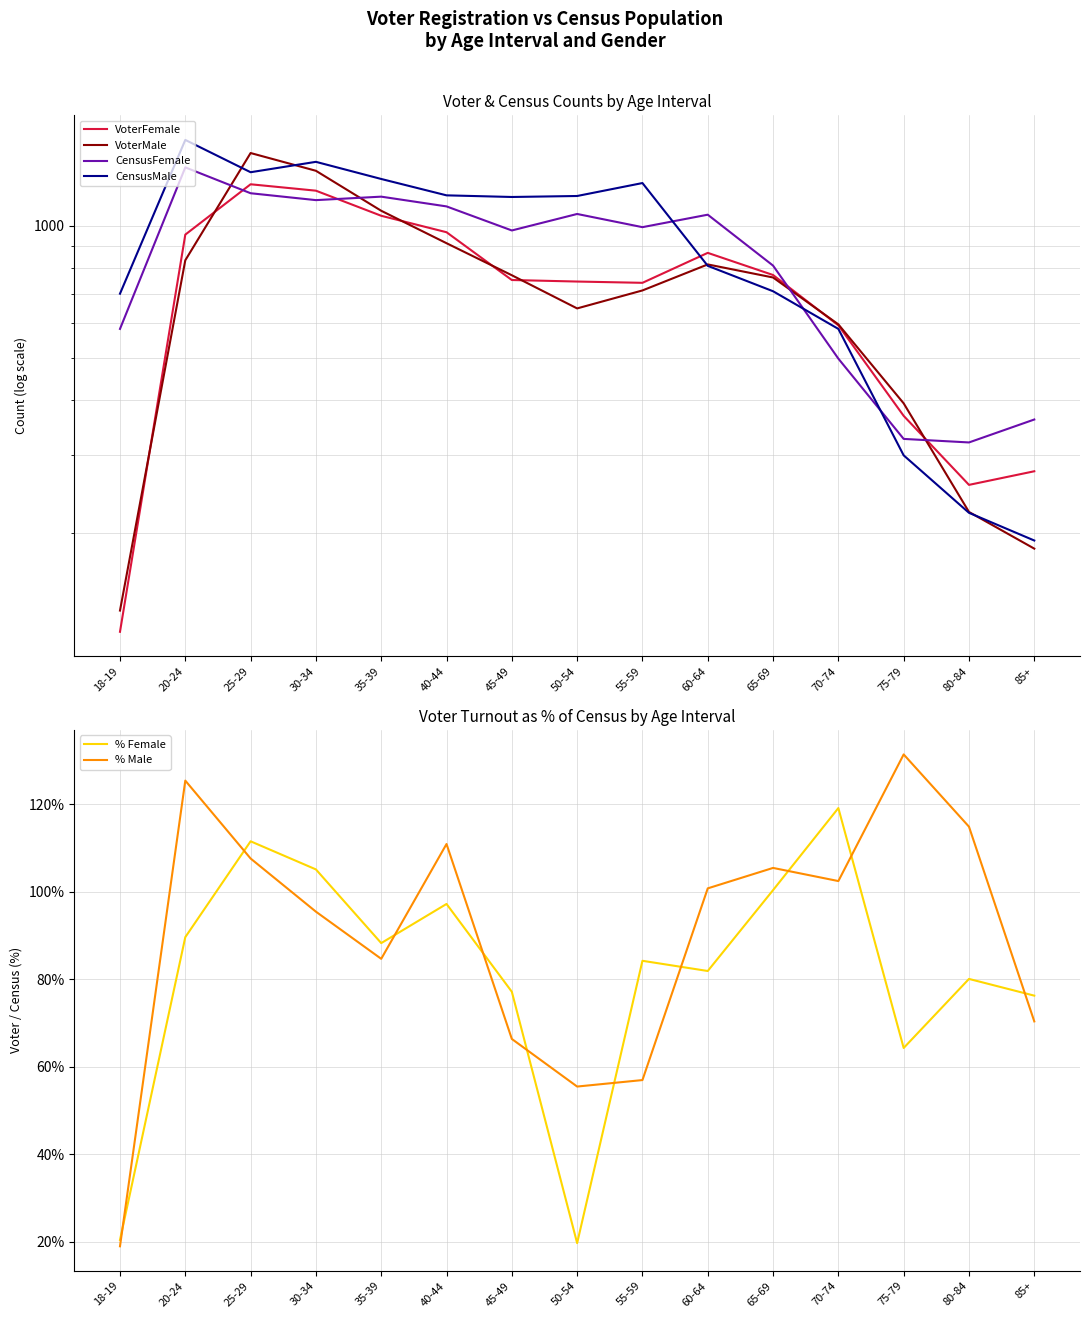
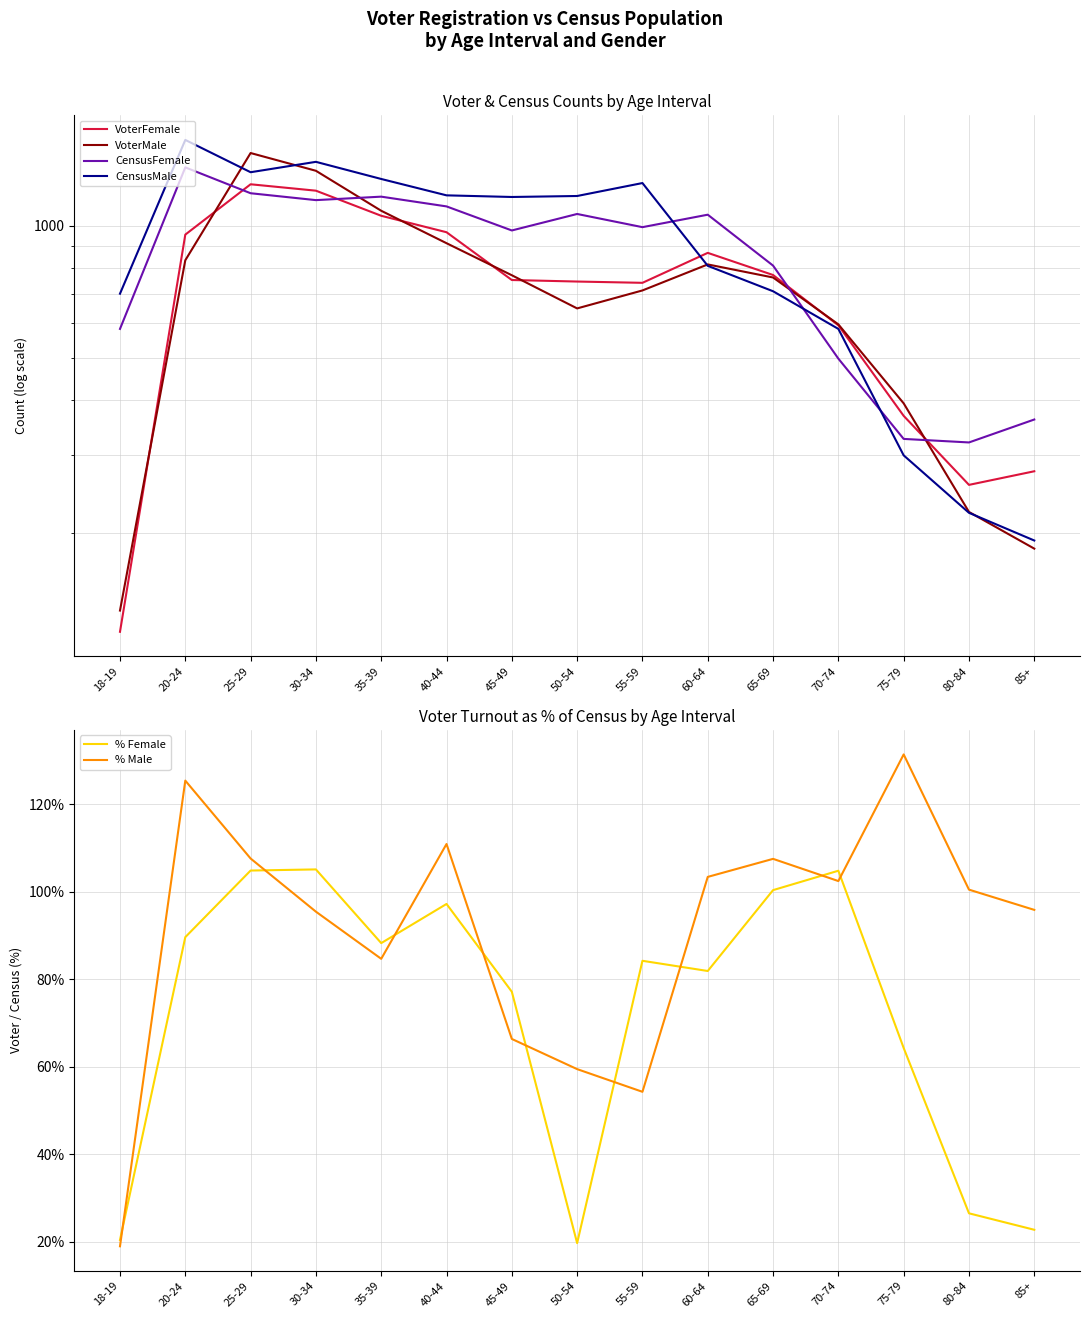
  {
    "Voter Turnout as % of Census by Age Interval": {
      "% Female": {
        "18-19": "20%",
        "20-24": "90%",
-       "25-29": "111%",
+       "25-29": "105%",
        "30-34": "105%",
        "35-39": "88%",
        "40-44": "97%",
        "45-49": "77%",
        "50-54": "20%",
        "55-59": "84%",
        "60-64": "82%",
        "65-69": "100%",
-       "70-74": "119%",
+       "70-74": "105%",
        "75-79": "64%",
-       "80-84": "80%",
-       "85+": "76%"
+       "80-84": "27%",
+       "85+": "23%"
      },
      "% Male": {
        "18-19": "19%",
        "20-24": "125%",
        "25-29": "108%",
        "30-34": "95%",
        "35-39": "85%",
        "40-44": "111%",
        "45-49": "66%",
-       "50-54": "55%",
-       "55-59": "57%",
-       "60-64": "101%",
-       "65-69": "105%",
+       "50-54": "59%",
+       "55-59": "54%",
+       "60-64": "103%",
+       "65-69": "107%",
        "70-74": "102%",
        "75-79": "131%",
-       "80-84": "115%",
-       "85+": "70%"
+       "80-84": "100%",
+       "85+": "96%"
      }
    }
  }
